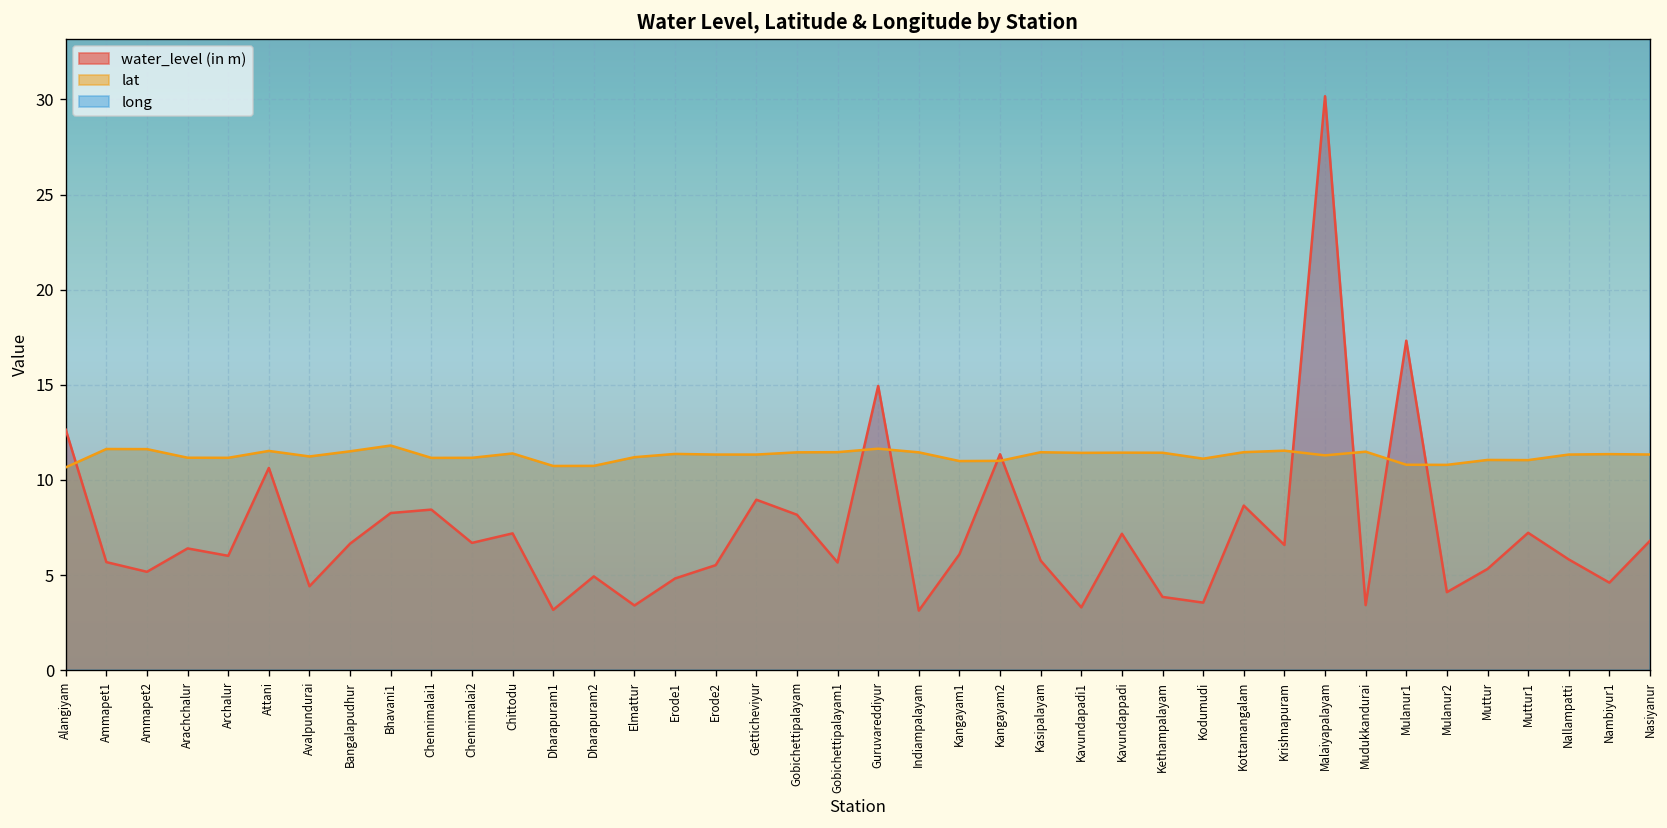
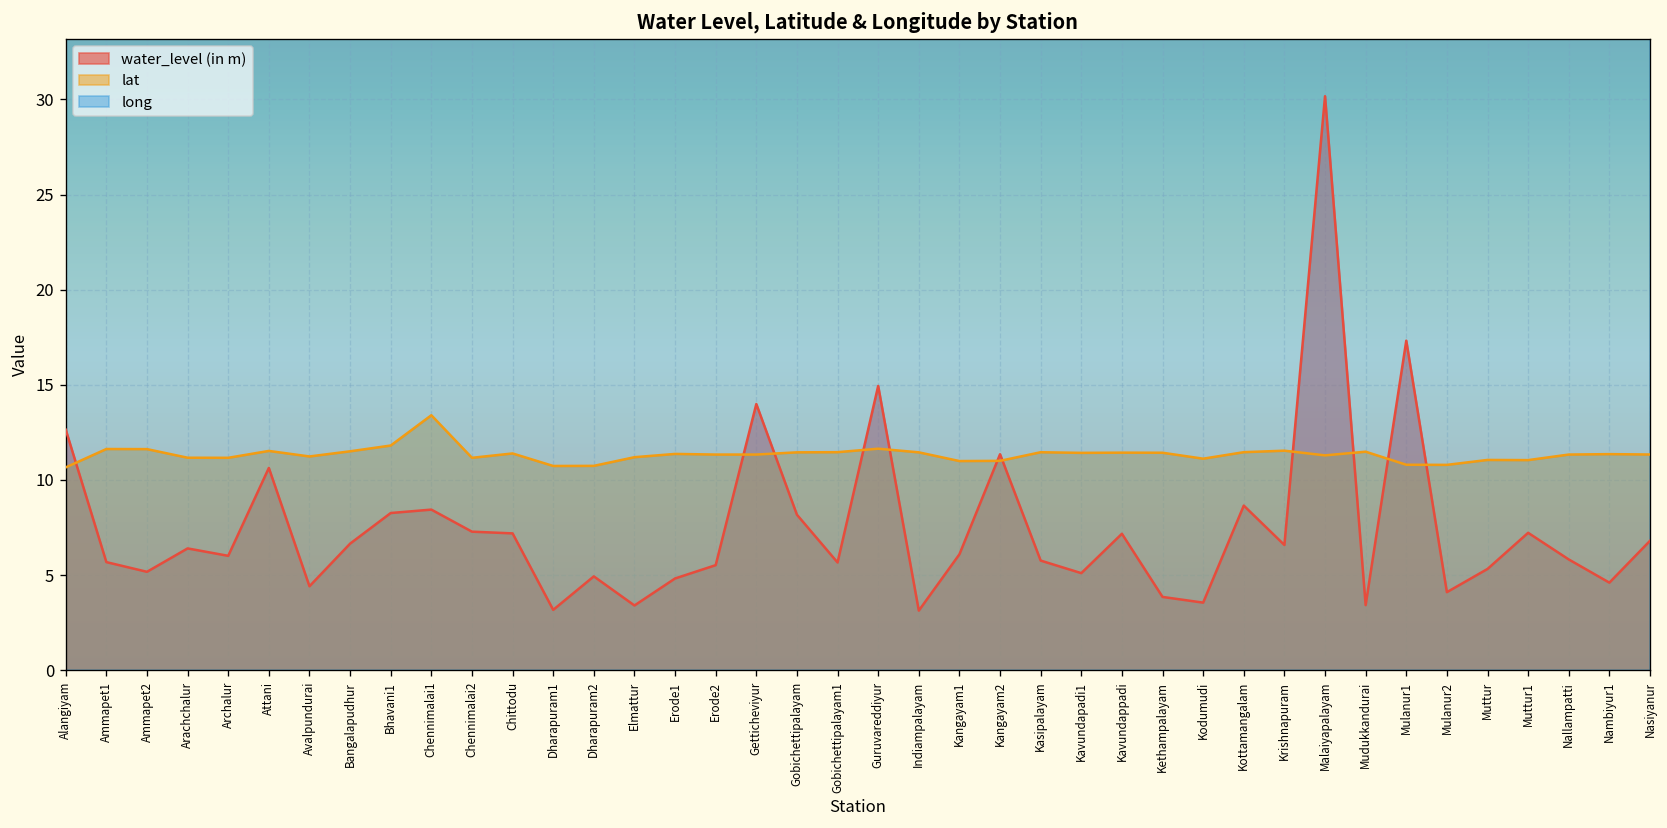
  {
    "water_level (in m)": {
      "Alangiyam": 12.6,
      "Ammapet1": 5.7,
      "Ammapet2": 5.2,
      "Arachchalur": 6.4,
      "Archalur": 6.0,
      "Attani": 10.6,
      "Avalpundurai": 4.4,
      "Bangalapudhur": 6.7,
      "Bhavani1": 8.3,
      "Chennimalai1": 8.4,
-     "Chennimalai2": 6.7,
+     "Chennimalai2": 7.3,
      "Chittodu": 7.2,
      "Dharapuram1": 3.2,
      "Dharapuram2": 4.9,
      "Elmattur": 3.4,
      "Erode1": 4.8,
      "Erode2": 5.5,
-     "Getticheviyur": 9.0,
+     "Getticheviyur": 14.0,
      "Gobichettipalayam": 8.2,
      "Gobichettipalayam1": 5.7,
      "Guruvareddiyur": 14.9,
      "Indiampalayam": 3.1,
      "Kangayam1": 6.1,
      "Kangayam2": 11.4,
      "Kasipalayam": 5.8,
-     "Kavundapadi1": 3.3,
+     "Kavundapadi1": 5.1,
      "Kavundappadi": 7.2,
      "Kethampalayam": 3.9,
      "Kodumudi": 3.6,
      "Kottamangalam": 8.7,
      "Krishnapuram": 6.6,
      "Malaiyapalayam": 30.2,
      "Mudukkandurai": 3.4,
      "Mulanur1": 17.3,
      "Mulanur2": 4.1,
      "Muttur": 5.3,
      "Muttur1": 7.2,
      "Nallampatti": 5.8,
      "Nambiyur1": 4.6,
      "Nasiyanur": 6.8
    },
    "lat": {
      "Alangiyam": 10.7,
      "Ammapet1": 11.6,
      "Ammapet2": 11.6,
      "Arachchalur": 11.2,
      "Archalur": 11.2,
      "Attani": 11.5,
      "Avalpundurai": 11.2,
      "Bangalapudhur": 11.5,
      "Bhavani1": 11.8,
-     "Chennimalai1": 11.2,
+     "Chennimalai1": 13.4,
      "Chennimalai2": 11.2,
      "Chittodu": 11.4,
      "Dharapuram1": 10.7,
      "Dharapuram2": 10.7,
      "Elmattur": 11.2,
      "Erode1": 11.4,
      "Erode2": 11.3,
      "Getticheviyur": 11.3,
      "Gobichettipalayam": 11.5,
      "Gobichettipalayam1": 11.5,
      "Guruvareddiyur": 11.6,
      "Indiampalayam": 11.5,
      "Kangayam1": 11.0,
      "Kangayam2": 11.0,
      "Kasipalayam": 11.5,
      "Kavundapadi1": 11.4,
      "Kavundappadi": 11.4,
      "Kethampalayam": 11.4,
      "Kodumudi": 11.1,
      "Kottamangalam": 11.5,
      "Krishnapuram": 11.5,
      "Malaiyapalayam": 11.3,
      "Mudukkandurai": 11.5,
      "Mulanur1": 10.8,
      "Mulanur2": 10.8,
      "Muttur": 11.1,
      "Muttur1": 11.0,
      "Nallampatti": 11.3,
      "Nambiyur1": 11.4,
      "Nasiyanur": 11.3
    }
  }
